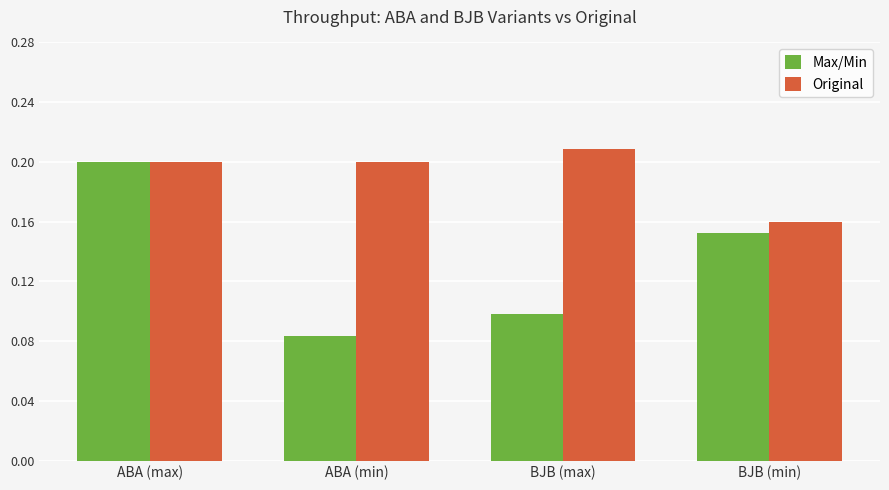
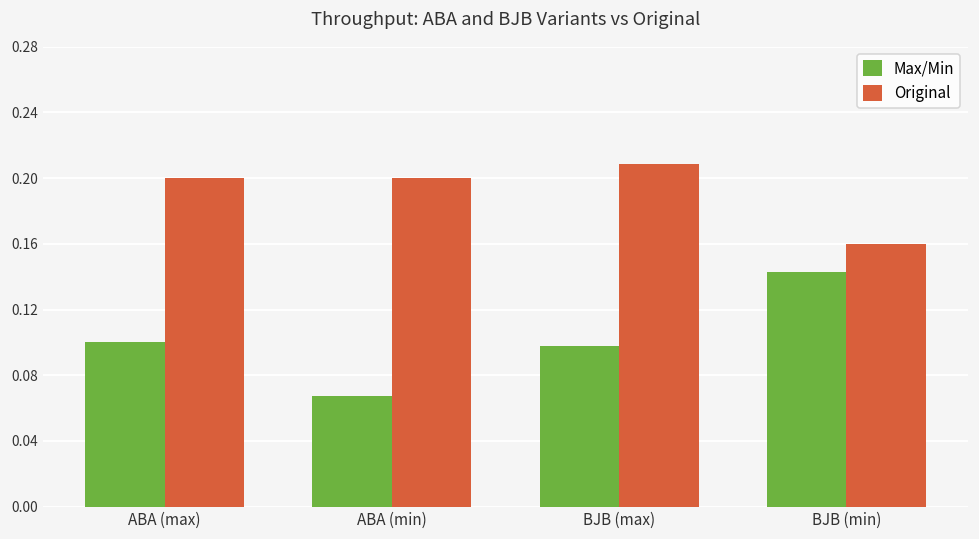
  {
    "Max/Min": {
-     "ABA (max)": 0.2,
-     "ABA (min)": 0.083,
+     "ABA (max)": 0.1,
+     "ABA (min)": 0.068,
      "BJB (max)": 0.098,
-     "BJB (min)": 0.153
+     "BJB (min)": 0.143
    },
    "Original": {
      "ABA (max)": 0.200,
      "ABA (min)": 0.200,
      "BJB (max)": 0.208,
      "BJB (min)": 0.160
    }
  }
